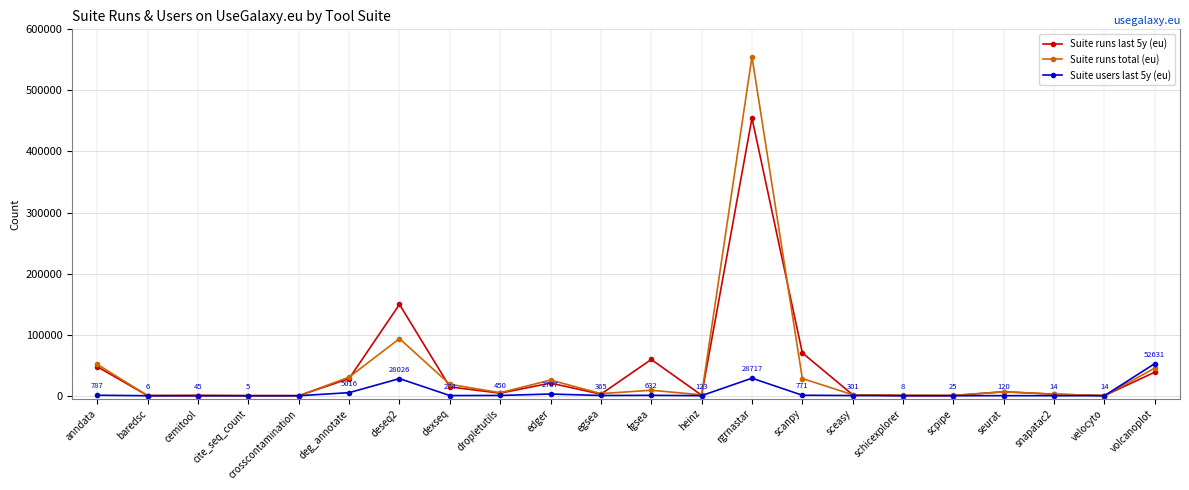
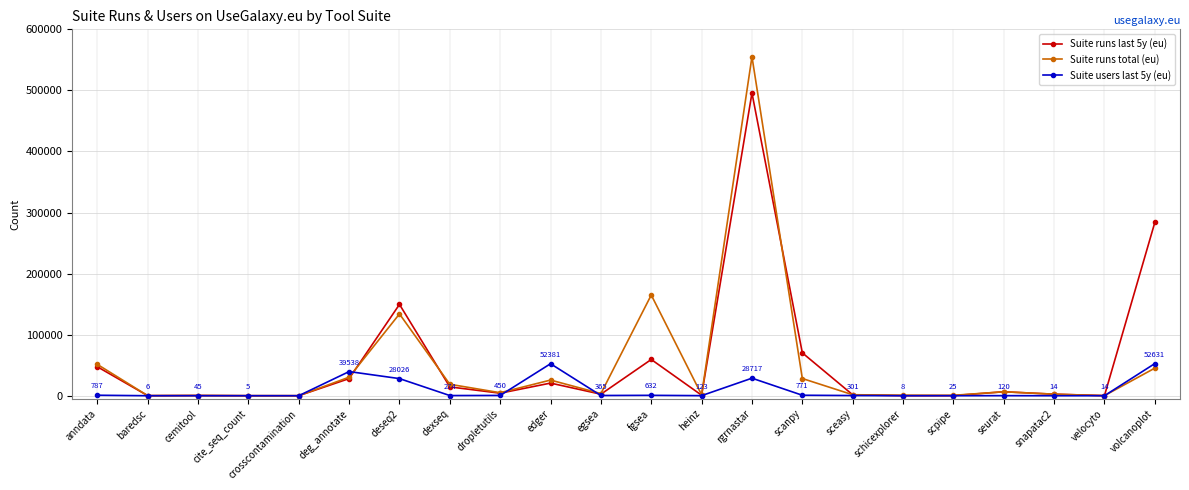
  {
    "Suite runs last 5y (eu)": {
      "deseq2": 150000,
      "edger": 20000,
      "fgsea": 60000,
-     "rgrnastar": 450000,
+     "rgrnastar": 500000,
      "scanpy": 70000,
-     "volcanoplot": 40000
+     "volcanoplot": 280000
    },
    "Suite runs total (eu)": {
-     "deseq2": 90000,
+     "deseq2": 130000,
      "edger": 30000,
-     "fgsea": 10000,
+     "fgsea": 160000,
      "rgrnastar": 560000,
      "volcanoplot": 50000
    },
    "Suite users last 5y (eu)": {
      "anndata": 787,
-     "deg_annotate": 5016,
+     "deg_annotate": 39538,
      "deseq2": 28026,
-     "edger": 2767,
+     "edger": 52381,
      "fgsea": 632,
      "rgrnastar": 28717,
      "scanpy": 771,
      "volcanoplot": 52631
    }
  }
